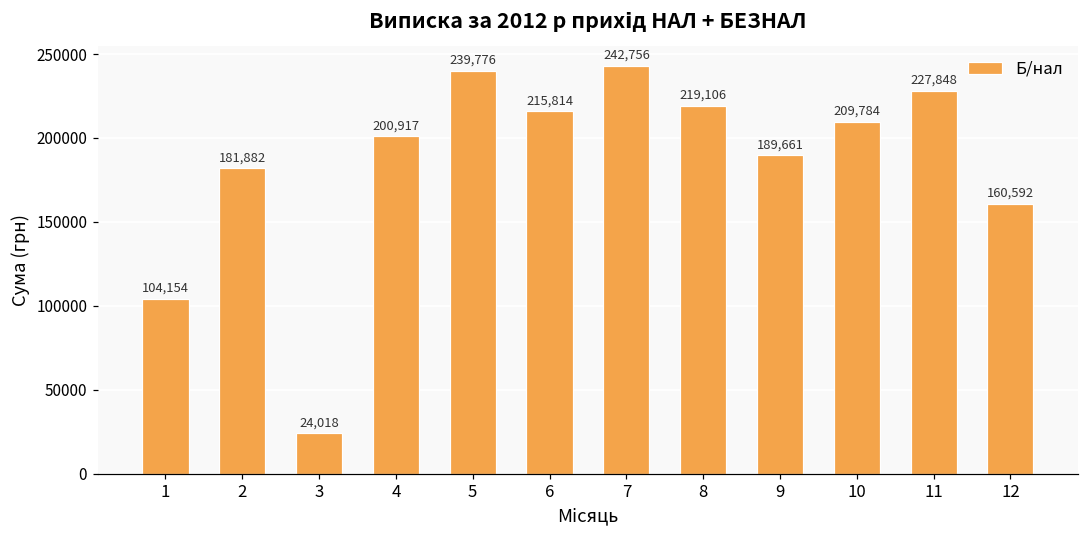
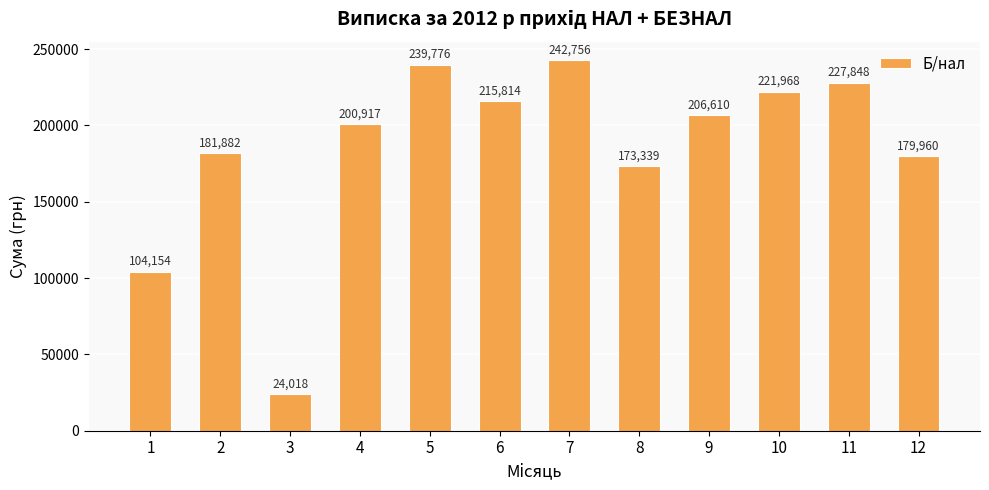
  {
    "1": "104,154",
    "2": "181,882",
    "3": "24,018",
    "4": "200,917",
    "5": "239,776",
    "6": "215,814",
    "7": "242,756",
-   "8": "219,106",
-   "9": "189,661",
-   "10": "209,784",
+   "8": "173,339",
+   "9": "206,610",
+   "10": "221,968",
    "11": "227,848",
-   "12": "160,592"
+   "12": "179,960"
  }
